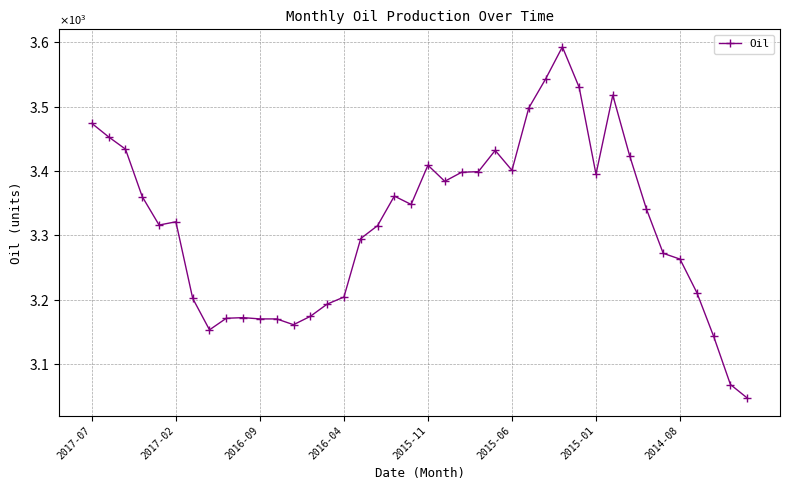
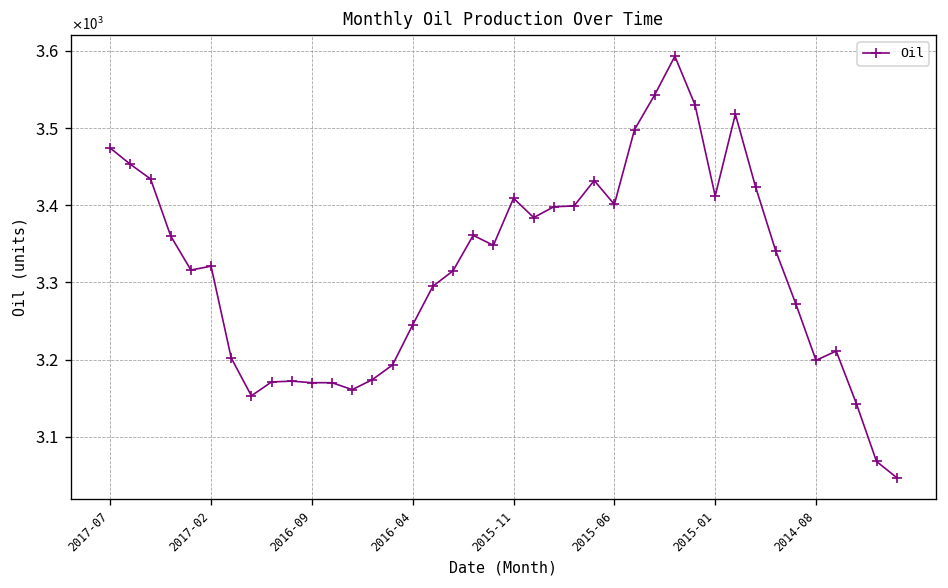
  {
    "2017-07": 3470,
    "2017-02": 3320,
    "2016-09": 3170,
-   "2016-04": 3200,
+   "2016-04": 3250,
    "2015-11": 3410,
    "2015-06": 3400,
-   "2015-01": 3400,
-   "2014-08": 3260
+   "2015-01": 3410,
+   "2014-08": 3200
  }
